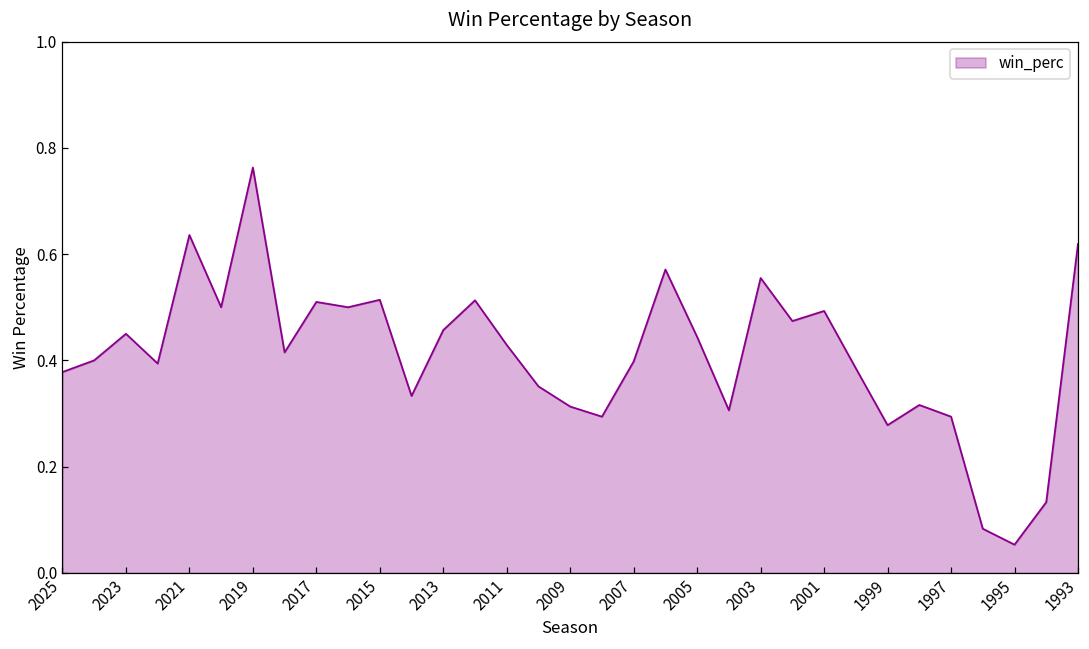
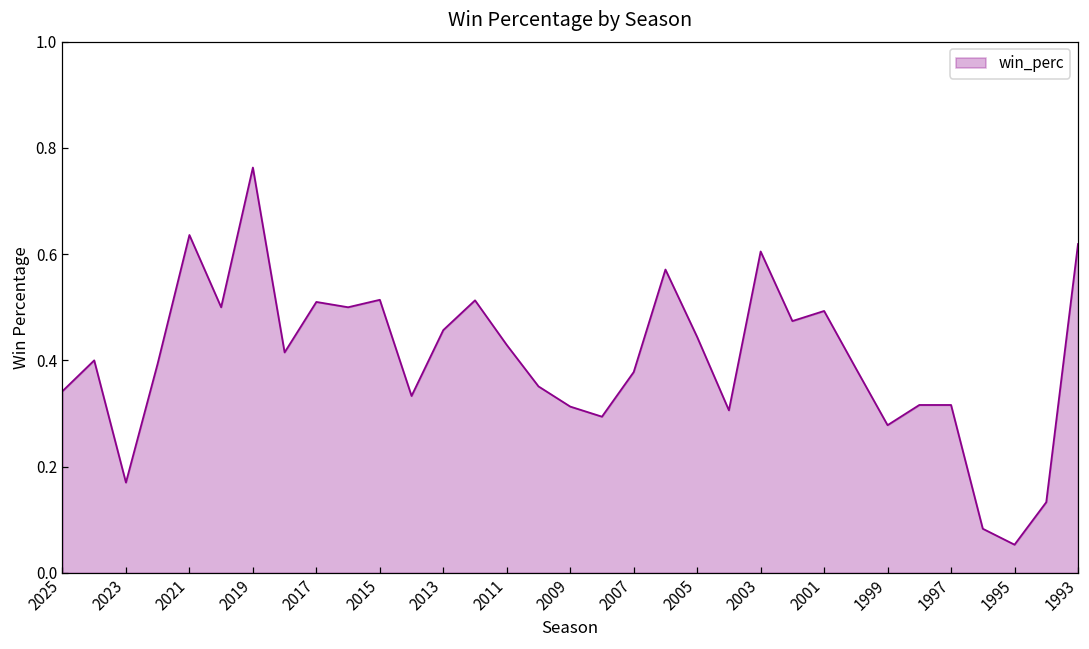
  {
-   "2025": 0.38,
-   "2023": 0.45,
+   "2025": 0.34,
+   "2023": 0.17,
    "2021": 0.64,
    "2019": 0.76,
    "2017": 0.51,
    "2015": 0.51,
    "2013": 0.46,
    "2011": 0.43,
    "2009": 0.31,
-   "2007": 0.40,
+   "2007": 0.38,
    "2005": 0.44,
-   "2003": 0.56,
+   "2003": 0.61,
    "2001": 0.49,
    "1999": 0.28,
-   "1997": 0.29,
+   "1997": 0.32,
    "1995": 0.05,
    "1993": 0.62
  }
